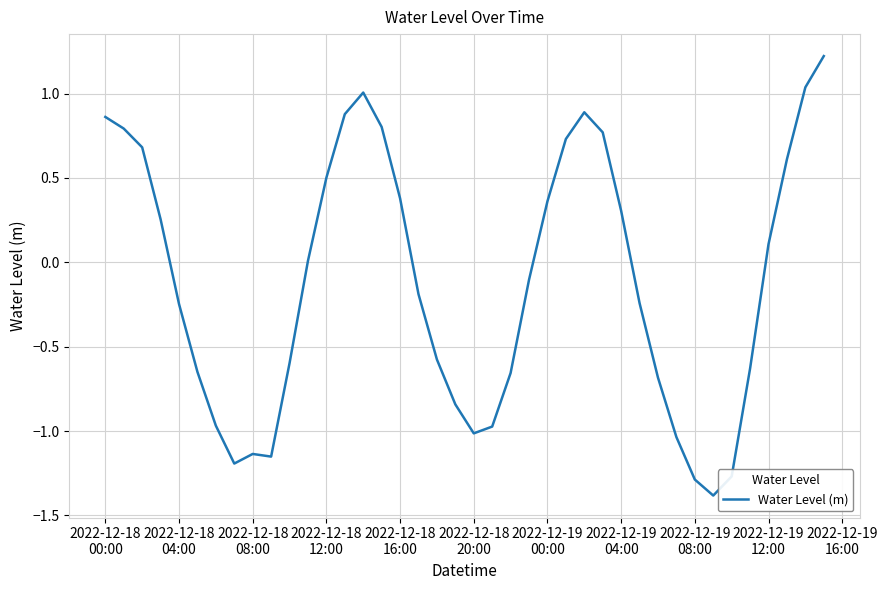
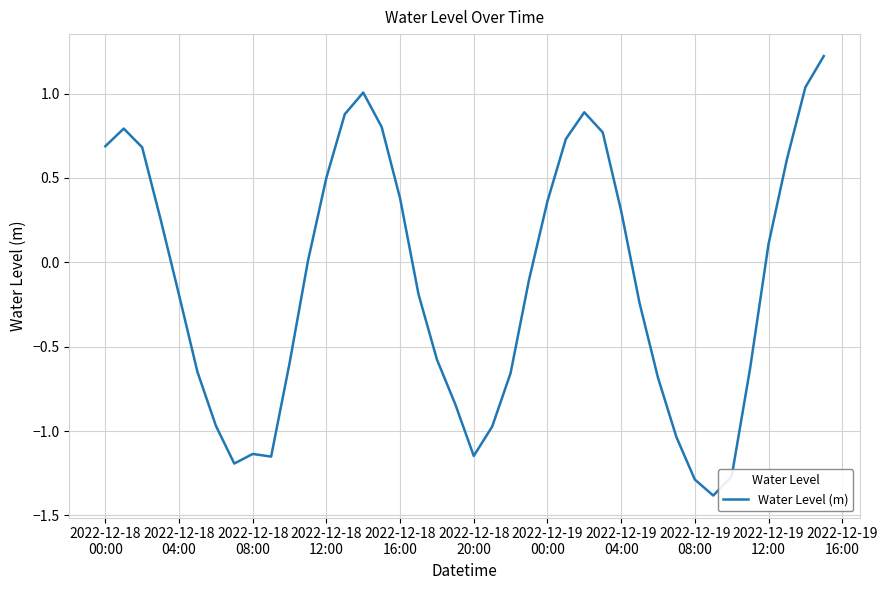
  {
-   "2022-12-18 00:00": 0.86,
-   "2022-12-18 04:00": -0.25,
+   "2022-12-18 00:00": 0.69,
+   "2022-12-18 04:00": -0.19,
    "2022-12-18 08:00": -1.14,
    "2022-12-18 12:00": 0.50,
    "2022-12-18 16:00": 0.38,
-   "2022-12-18 20:00": -1.01,
+   "2022-12-18 20:00": -1.15,
    "2022-12-19 00:00": 0.36,
    "2022-12-19 04:00": 0.31,
    "2022-12-19 08:00": -1.29,
    "2022-12-19 12:00": 0.11
  }
